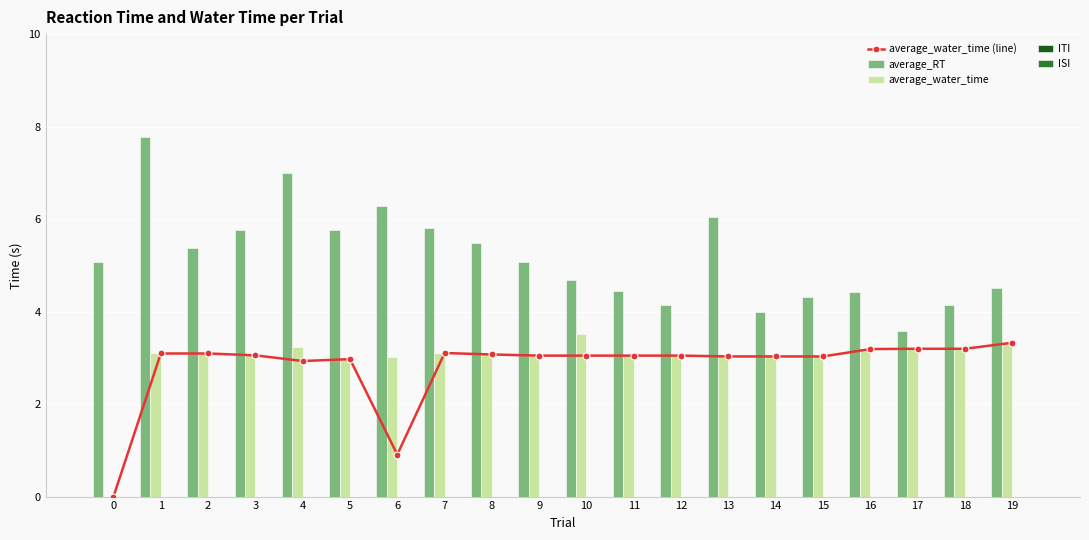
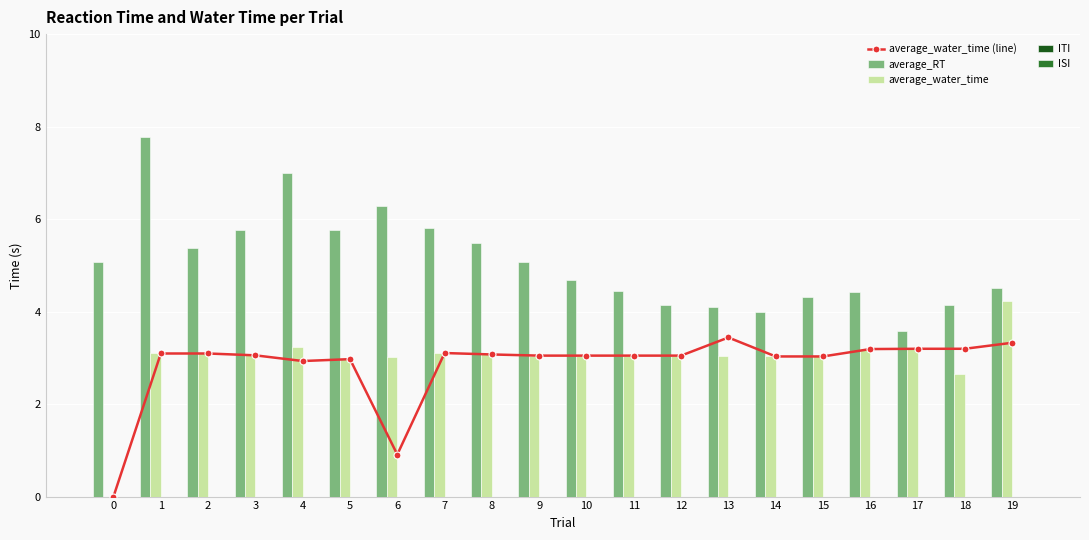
  {
    "average_RT": {
      "0": 5.1,
      "1": 7.8,
      "2": 5.4,
      "3": 5.8,
      "4": 7.0,
      "5": 5.8,
      "6": 6.3,
      "7": 5.8,
      "8": 5.5,
      "9": 5.1,
      "10": 4.7,
      "11": 4.4,
      "12": 4.1,
-     "13": 6.0,
+     "13": 4.1,
      "14": 4.0,
      "15": 4.3,
      "16": 4.4,
      "17": 3.6,
      "18": 4.2,
      "19": 4.5
    },
    "average_water_time (line)": {
      "0": 0.0,
      "1": 3.1,
      "2": 3.1,
      "3": 3.1,
      "4": 2.9,
      "5": 3.0,
      "6": 0.9,
      "7": 3.1,
      "8": 3.1,
      "9": 3.0,
      "10": 3.0,
      "11": 3.0,
      "12": 3.0,
-     "13": 3.0,
+     "13": 3.4,
      "14": 3.0,
      "15": 3.0,
      "16": 3.2,
      "17": 3.2,
      "18": 3.2,
      "19": 3.3
    },
    "average_water_time": {
      "0": 0.0,
      "1": 3.1,
      "2": 3.1,
      "3": 3.1,
      "4": 3.2,
      "5": 3.0,
      "6": 3.0,
      "7": 3.1,
      "8": 3.1,
      "9": 3.0,
-     "10": 3.5,
+     "10": 3.0,
      "11": 3.0,
      "12": 3.0,
      "13": 3.0,
      "14": 3.0,
      "15": 3.0,
      "16": 3.2,
      "17": 3.2,
-     "18": 3.2,
-     "19": 3.3
+     "18": 2.7,
+     "19": 4.2
    }
  }
